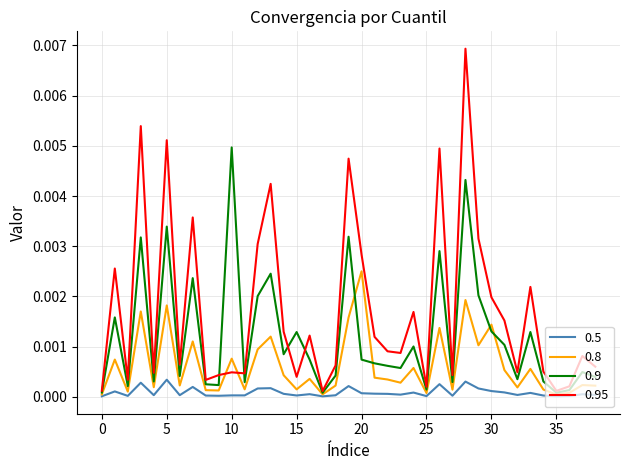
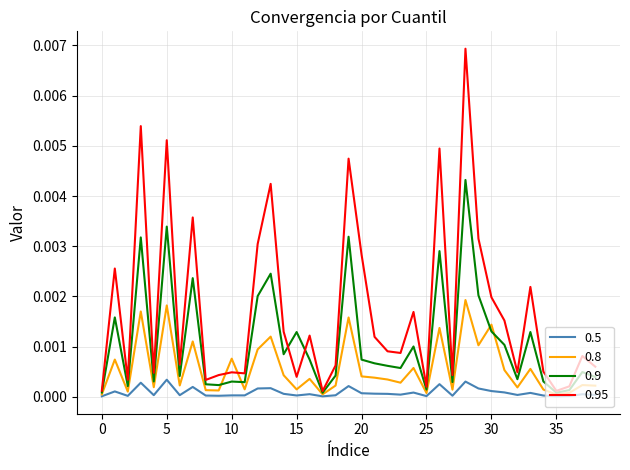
  {
    "0.5": {
      "5": 0.0003,
      "10": 0.0000,
      "15": 0.0000,
      "20": 0.0001,
      "25": 0.0000,
      "30": 0.0001
    },
    "0.8": {
      "5": 0.0018,
      "10": 0.0008,
      "15": 0.0001,
-     "20": 0.0025,
+     "20": 0.0004,
      "25": 0.0001,
      "30": 0.0014
    },
    "0.9": {
      "5": 0.0034,
-     "10": 0.0050,
+     "10": 0.0003,
      "15": 0.0013,
      "20": 0.0007,
      "25": 0.0001,
      "30": 0.0013
    },
    "0.95": {
      "5": 0.0051,
      "10": 0.0005,
      "15": 0.0004,
      "20": 0.0028,
      "25": 0.0002,
      "30": 0.0020
    }
  }
